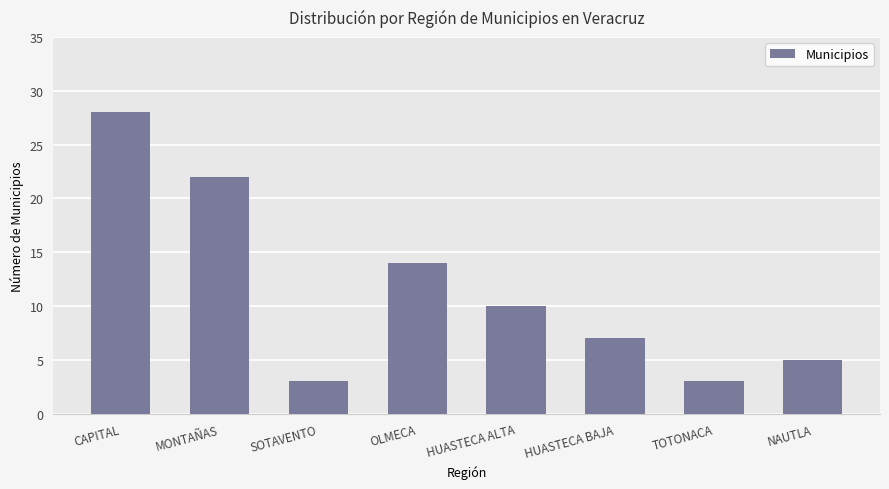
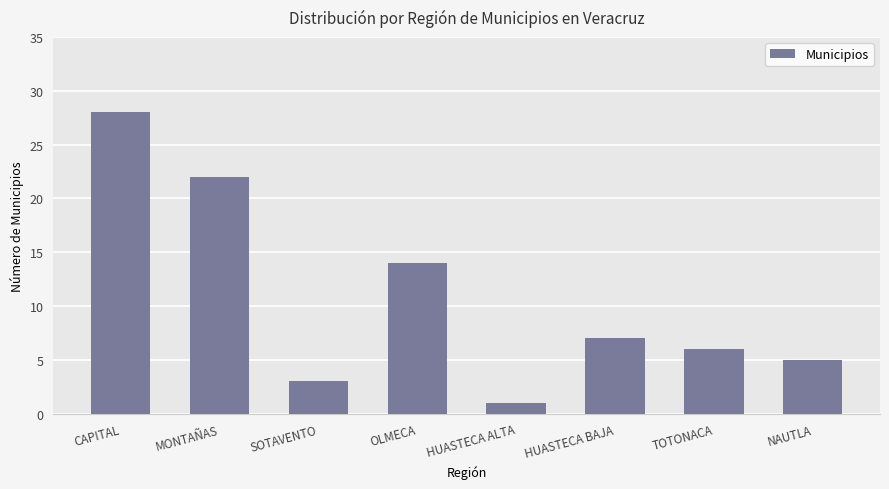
  {
    "CAPITAL": 28,
    "MONTAÑAS": 22,
    "SOTAVENTO": 3,
    "OLMECA": 14,
-   "HUASTECA ALTA": 10,
+   "HUASTECA ALTA": 1,
    "HUASTECA BAJA": 7,
-   "TOTONACA": 3,
+   "TOTONACA": 6,
    "NAUTLA": 5
  }
